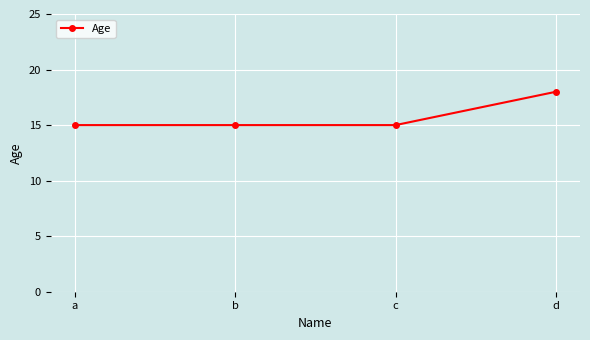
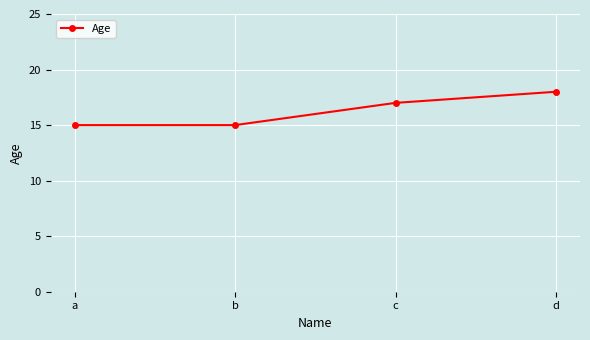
  {
    "a": 15,
    "b": 15,
-   "c": 15,
+   "c": 17,
    "d": 18
  }
